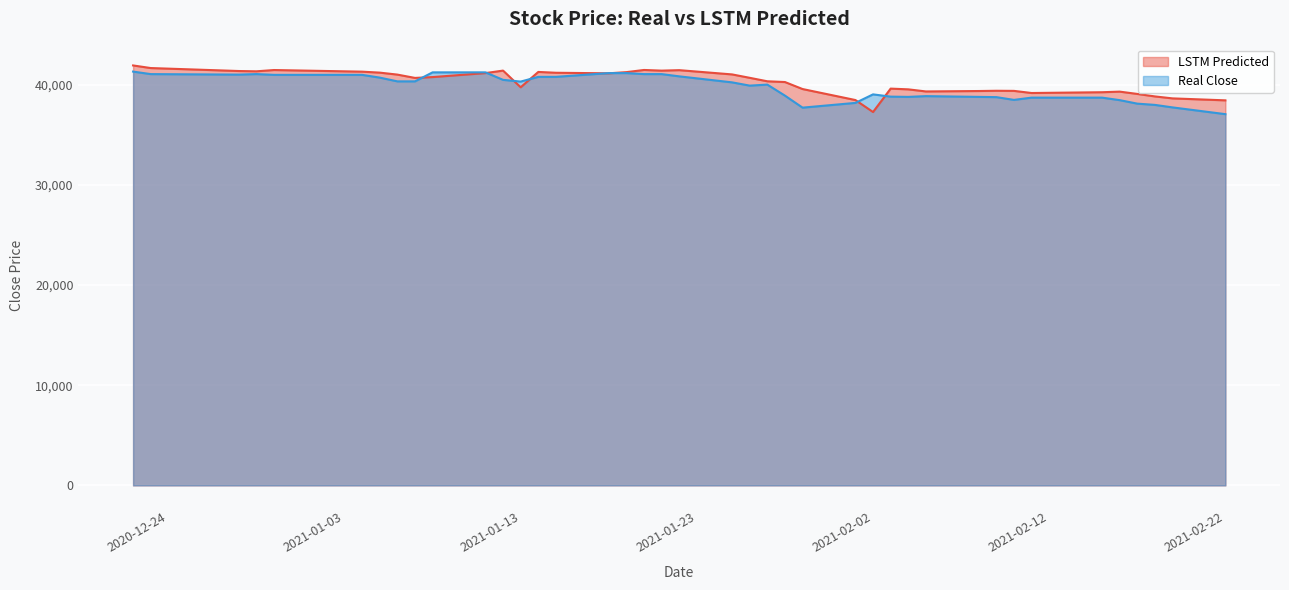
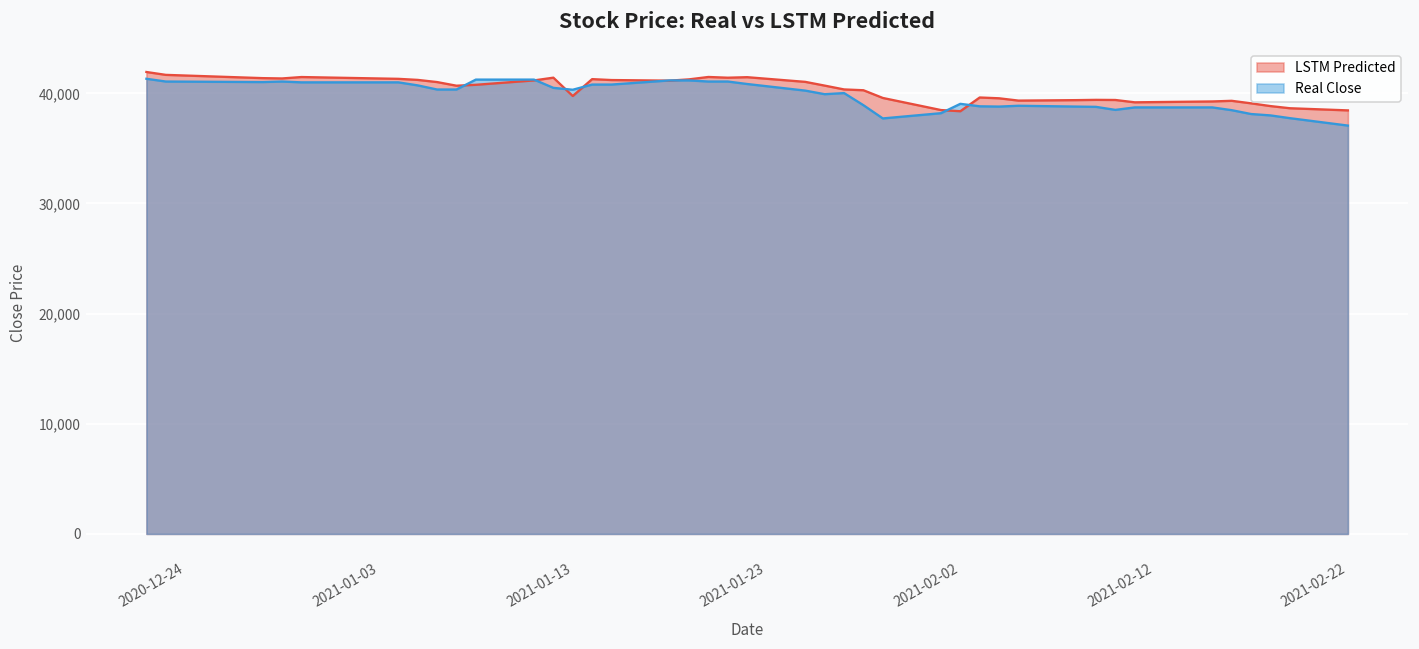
  {
    "LSTM Predicted": {
      "2021-01-13": "39,800",
-     "2021-02-02": "37,300",
+     "2021-02-02": "38,400",
      "2021-02-22": "38,500"
    },
    "Real Close": {
      "2021-01-13": "40,300",
      "2021-02-02": "39,100",
      "2021-02-22": "37,100"
    }
  }
